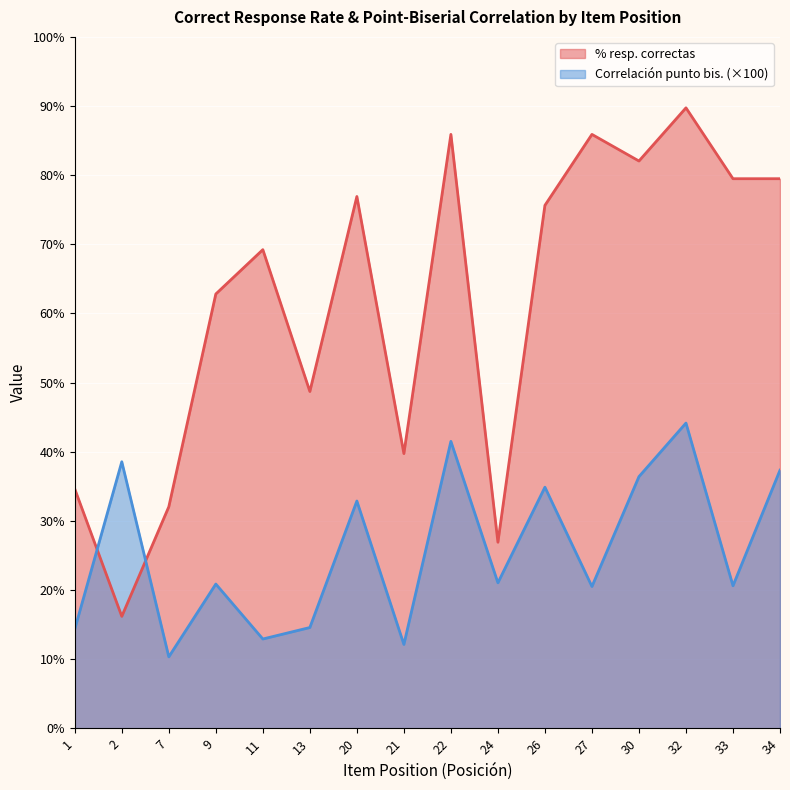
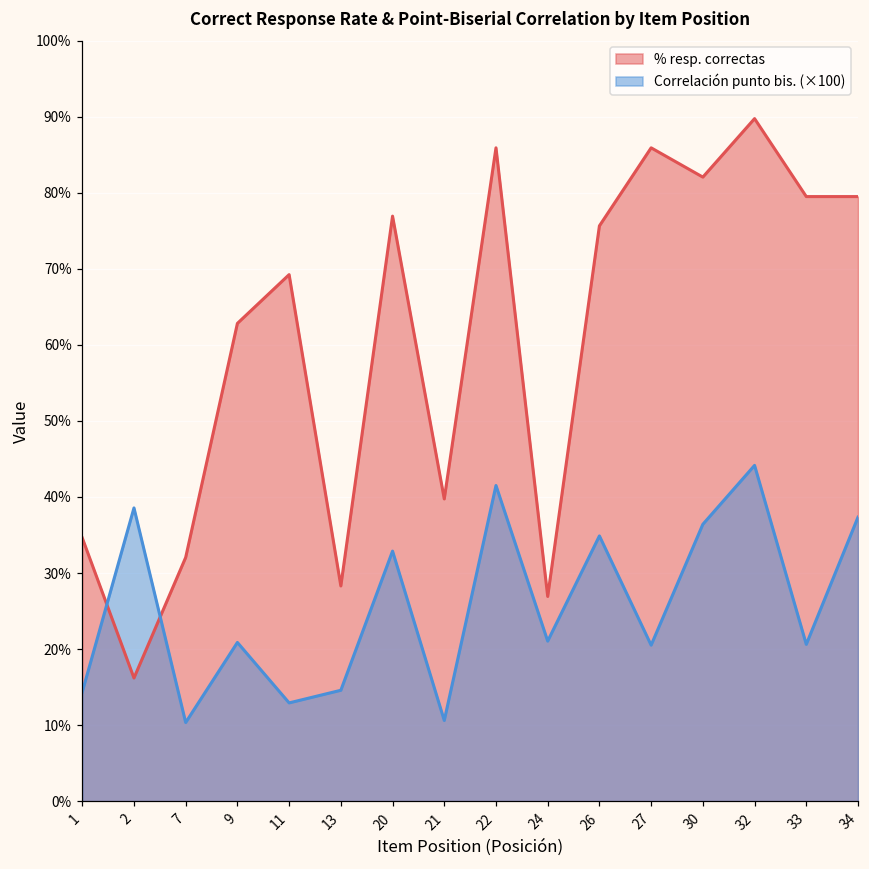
  {
    "% resp. correctas": {
      "1": "35%",
      "2": "16%",
      "7": "32%",
      "9": "63%",
      "11": "69%",
-     "13": "49%",
+     "13": "28%",
      "20": "77%",
      "21": "40%",
      "22": "86%",
      "24": "27%",
      "26": "76%",
      "27": "86%",
      "30": "82%",
      "32": "90%",
      "33": "79%",
      "34": "79%"
    },
    "Correlación punto bis. (×100)": {
      "1": "14%",
      "2": "39%",
      "7": "10%",
      "9": "21%",
      "11": "13%",
      "13": "15%",
      "20": "33%",
-     "21": "12%",
+     "21": "11%",
      "22": "42%",
      "24": "21%",
      "26": "35%",
      "27": "21%",
      "30": "36%",
      "32": "44%",
      "33": "21%",
      "34": "37%"
    }
  }
